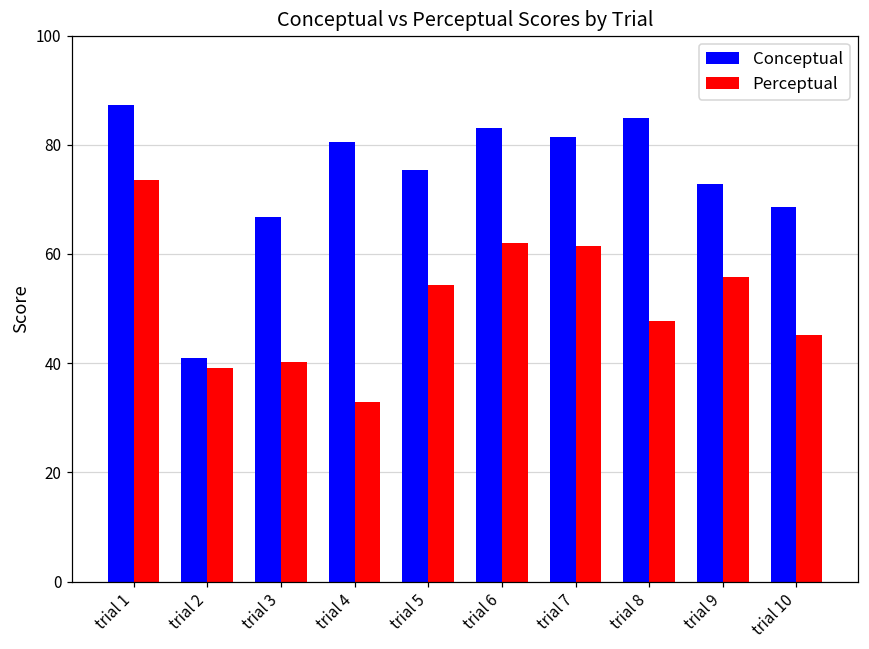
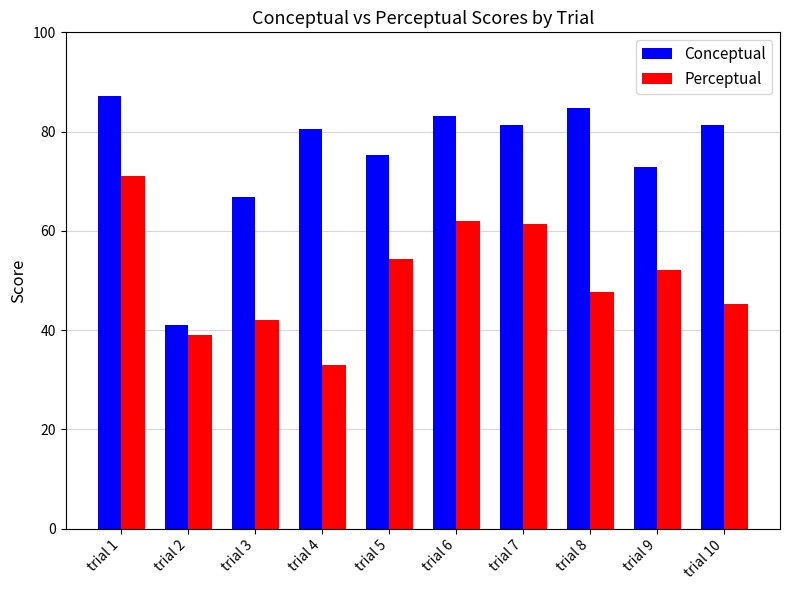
  {
    "Conceptual": {
      "trial 1": 87,
      "trial 2": 41,
      "trial 3": 67,
      "trial 4": 80,
      "trial 5": 75,
      "trial 6": 83,
      "trial 7": 81,
      "trial 8": 85,
      "trial 9": 73,
-     "trial 10": 69
+     "trial 10": 81
    },
    "Perceptual": {
-     "trial 1": 74,
+     "trial 1": 71,
      "trial 2": 39,
-     "trial 3": 40,
+     "trial 3": 42,
      "trial 4": 33,
      "trial 5": 54,
      "trial 6": 62,
      "trial 7": 61,
      "trial 8": 48,
-     "trial 9": 56,
+     "trial 9": 52,
      "trial 10": 45
    }
  }
